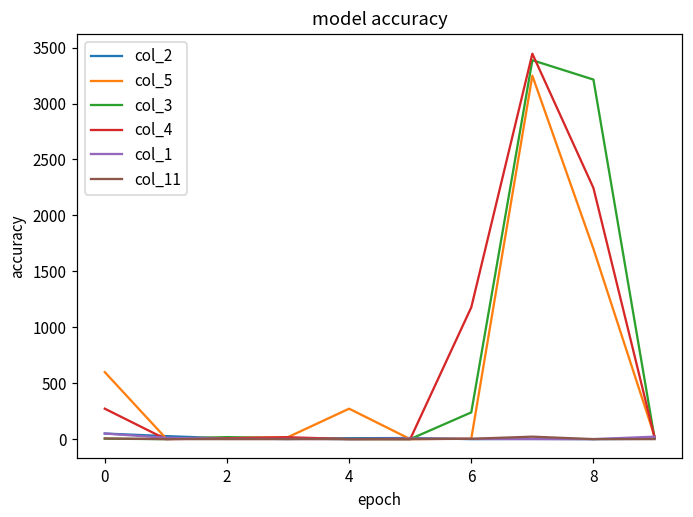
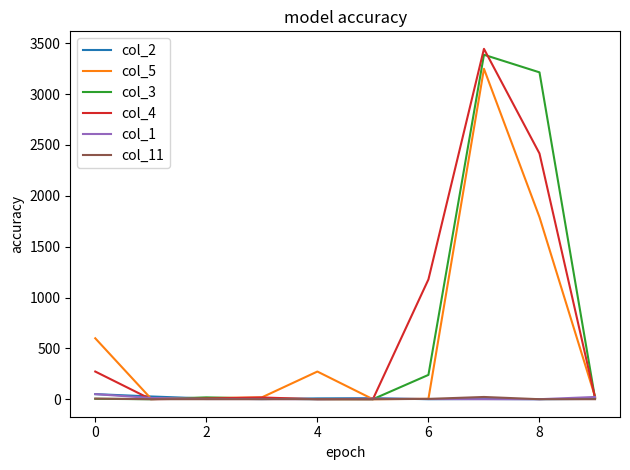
  {
    "col_5": {
      "0": 600,
      "4": 270,
-     "8": 1700
+     "8": 1790
    },
    "col_3": {
      "6": 240,
      "8": 3210
    },
    "col_4": {
      "0": 270,
      "6": 1180,
-     "8": 2250
+     "8": 2420
    }
  }
